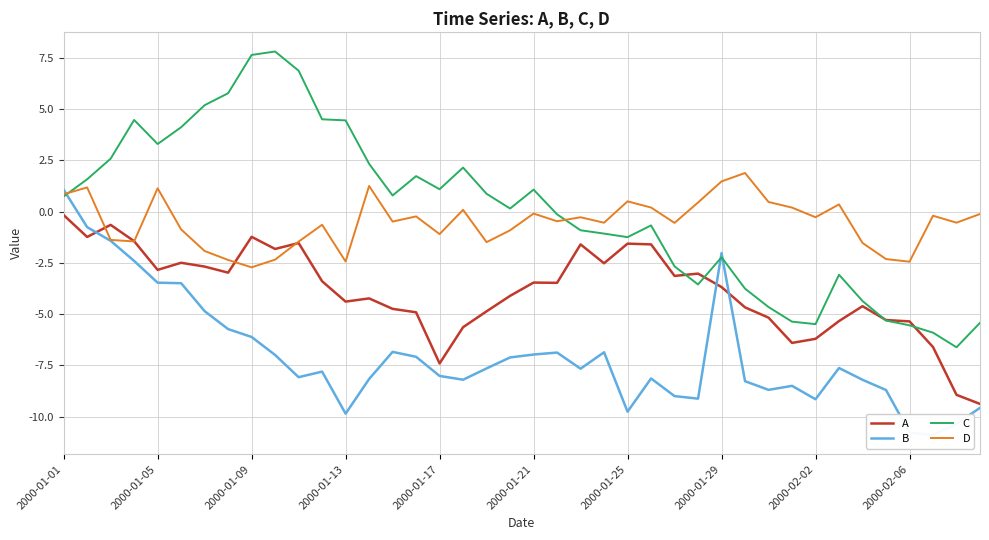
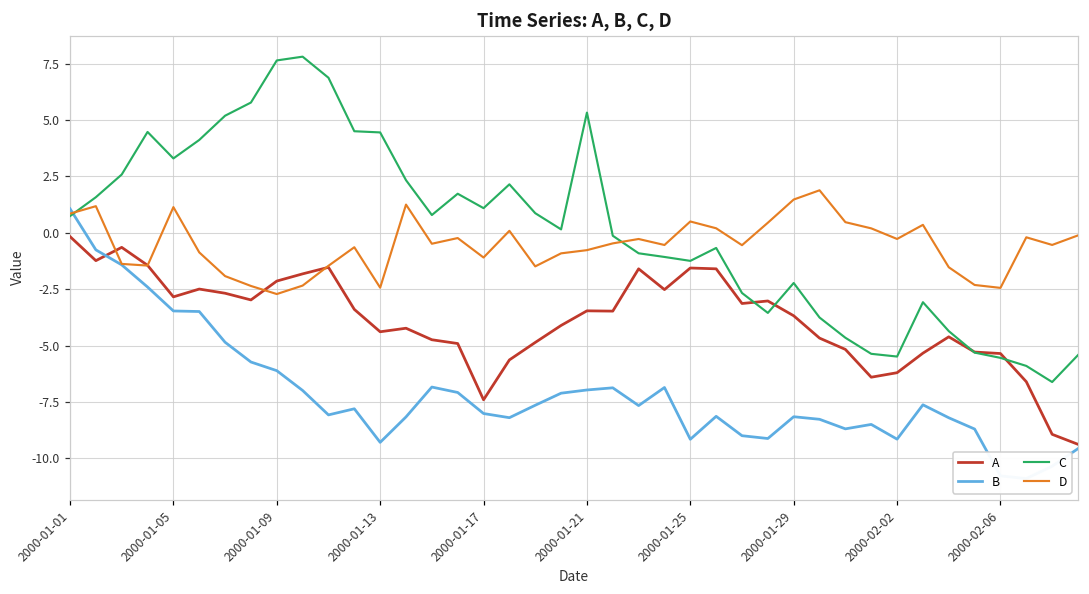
  {
    "A": {
      "2000-01-01": -0.2,
      "2000-01-05": -2.8,
-     "2000-01-09": -1.2,
+     "2000-01-09": -2.1,
      "2000-01-13": -4.4,
      "2000-01-17": -7.4,
      "2000-01-21": -3.5,
      "2000-01-25": -1.6,
      "2000-01-29": -3.7,
      "2000-02-02": -6.2,
      "2000-02-06": -5.4
    },
    "B": {
      "2000-01-01": 1.1,
      "2000-01-05": -3.5,
      "2000-01-09": -6.1,
-     "2000-01-13": -9.8,
+     "2000-01-13": -9.3,
      "2000-01-17": -8.0,
      "2000-01-21": -7.0,
-     "2000-01-25": -9.8,
-     "2000-01-29": -2.0,
+     "2000-01-25": -9.2,
+     "2000-01-29": -8.2,
      "2000-02-02": -9.1
    },
    "C": {
      "2000-01-05": 3.3,
      "2000-01-09": 7.6,
      "2000-01-13": 4.4,
      "2000-01-17": 1.1,
-     "2000-01-21": 1.1,
+     "2000-01-21": 5.3,
      "2000-01-25": -1.2,
      "2000-01-29": -2.2,
      "2000-02-02": -5.5,
      "2000-02-06": -5.5
    },
    "D": {
      "2000-01-05": 1.1,
      "2000-01-09": -2.7,
      "2000-01-13": -2.4,
      "2000-01-17": -1.1,
-     "2000-01-21": -0.1,
+     "2000-01-21": -0.8,
      "2000-01-25": 0.5,
      "2000-01-29": 1.5,
      "2000-02-02": -0.3,
      "2000-02-06": -2.4
    }
  }
